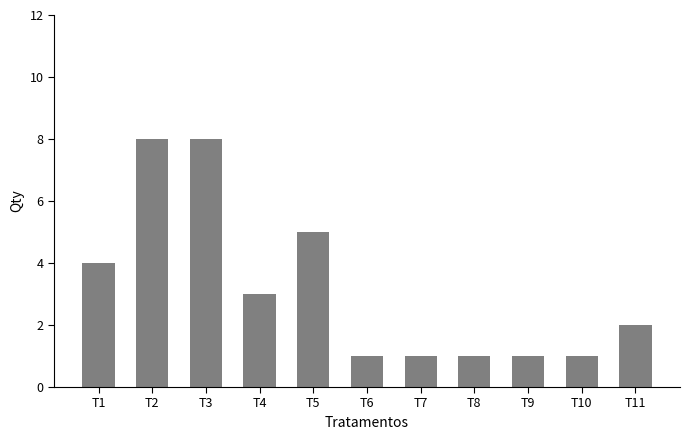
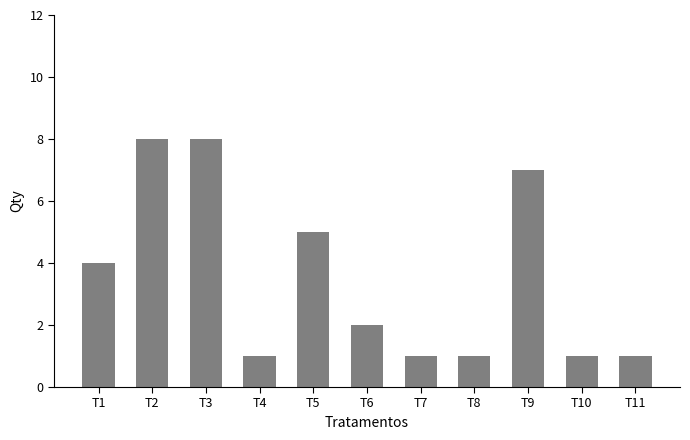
  {
    "T1": 4,
    "T2": 8,
    "T3": 8,
-   "T4": 3,
+   "T4": 1,
    "T5": 5,
-   "T6": 1,
+   "T6": 2,
    "T7": 1,
    "T8": 1,
-   "T9": 1,
+   "T9": 7,
    "T10": 1,
-   "T11": 2
+   "T11": 1
  }
